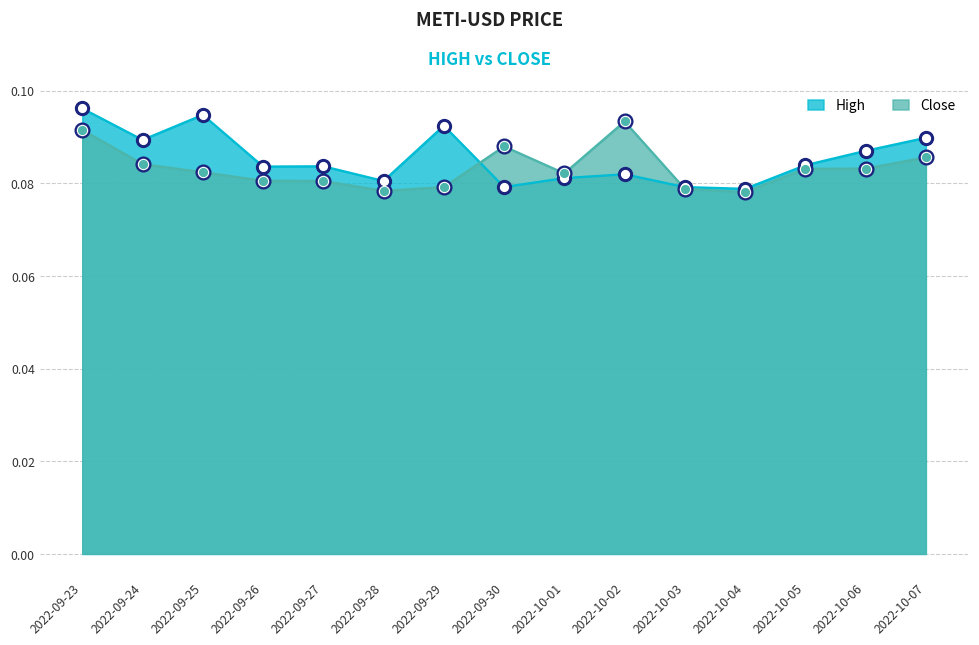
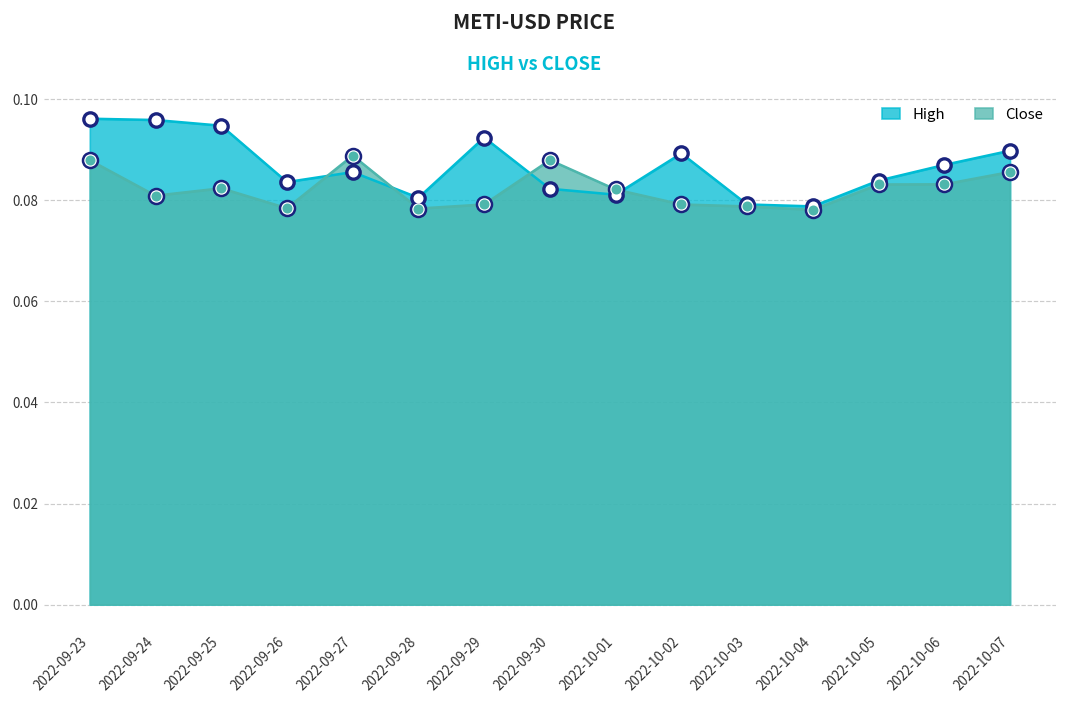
  {
    "High": {
-     "2022-09-24": 0.089,
-     "2022-09-27": 0.084,
-     "2022-09-30": 0.079,
-     "2022-10-02": 0.082
+     "2022-09-24": 0.096,
+     "2022-09-27": 0.086,
+     "2022-09-30": 0.082,
+     "2022-10-02": 0.089
    },
    "Close": {
-     "2022-09-23": 0.092,
-     "2022-09-24": 0.084,
-     "2022-09-26": 0.081,
-     "2022-09-27": 0.080,
-     "2022-10-02": 0.093
+     "2022-09-23": 0.088,
+     "2022-09-24": 0.081,
+     "2022-09-26": 0.078,
+     "2022-09-27": 0.089,
+     "2022-10-02": 0.079
    }
  }
